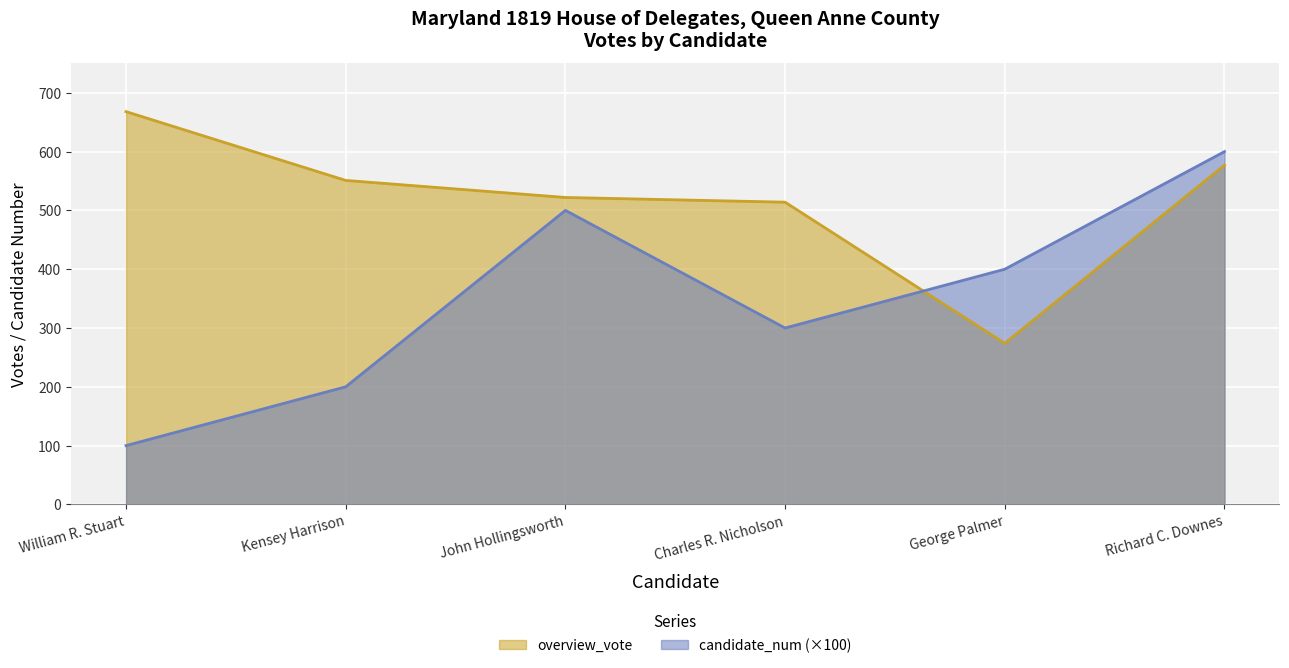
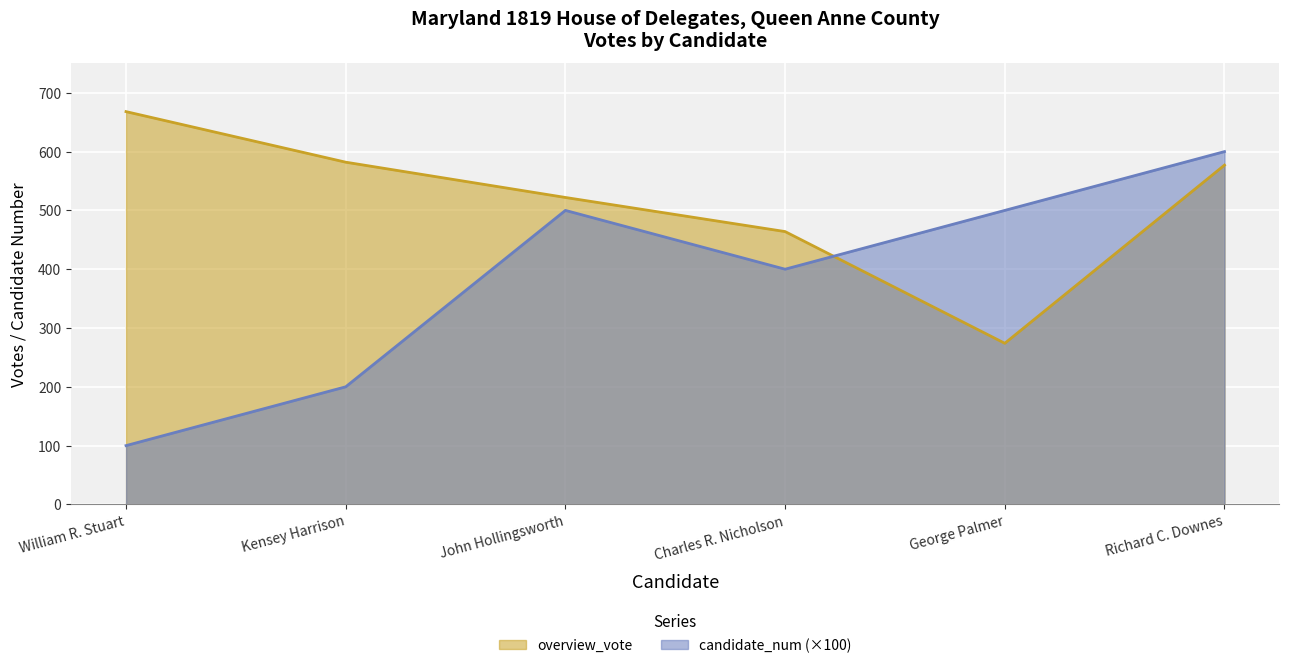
  {
    "overview_vote": {
      "William R. Stuart": 670,
-     "Kensey Harrison": 550,
+     "Kensey Harrison": 580,
      "John Hollingsworth": 520,
-     "Charles R. Nicholson": 510,
+     "Charles R. Nicholson": 460,
      "George Palmer": 270,
      "Richard C. Downes": 580
    },
    "candidate_num (×100)": {
      "William R. Stuart": 100,
      "Kensey Harrison": 200,
      "John Hollingsworth": 500,
-     "Charles R. Nicholson": 300,
-     "George Palmer": 400,
+     "Charles R. Nicholson": 400,
+     "George Palmer": 500,
      "Richard C. Downes": 600
    }
  }
